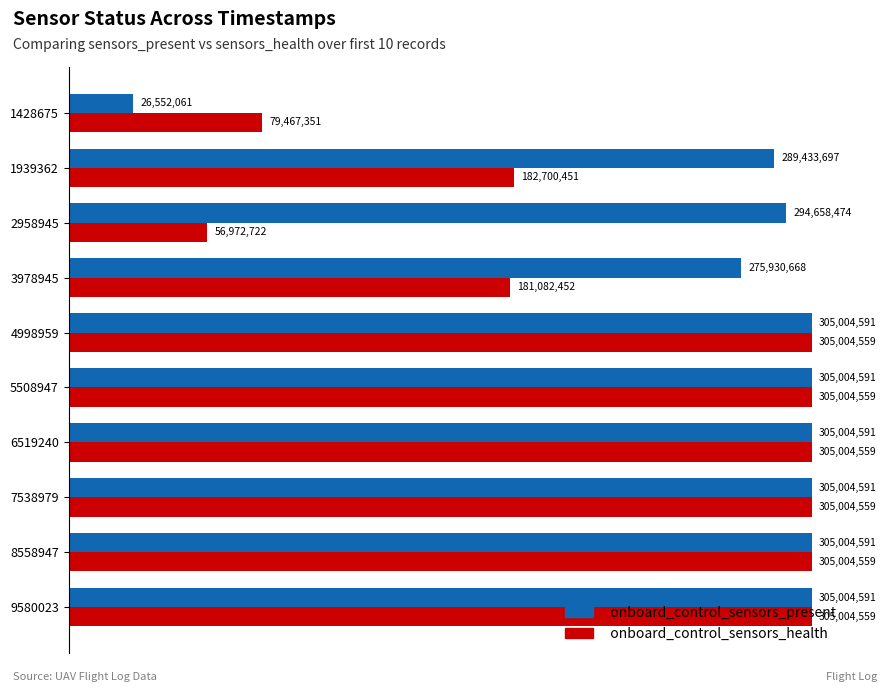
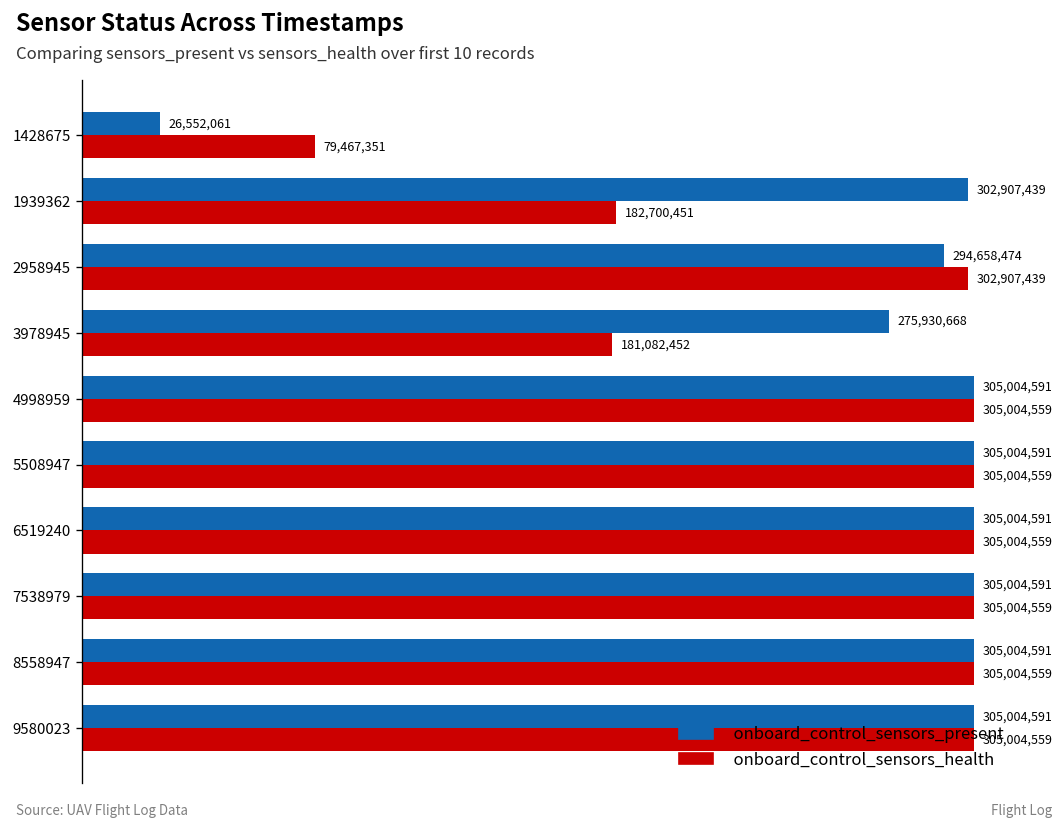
  {
    "onboard_control_sensors_present": {
      "1428675": "26,552,061",
-     "1939362": "289,433,697",
+     "1939362": "302,907,439",
      "2958945": "294,658,474",
      "3978945": "275,930,668",
      "4998959": "305,004,591",
      "5508947": "305,004,591",
      "6519240": "305,004,591",
      "7538979": "305,004,591",
      "8558947": "305,004,591",
      "9580023": "305,004,591"
    },
    "onboard_control_sensors_health": {
      "1428675": "79,467,351",
      "1939362": "182,700,451",
-     "2958945": "56,972,722",
+     "2958945": "302,907,439",
      "3978945": "181,082,452",
      "4998959": "305,004,559",
      "5508947": "305,004,559",
      "6519240": "305,004,559",
      "7538979": "305,004,559",
      "8558947": "305,004,559",
      "9580023": "305,004,559"
    }
  }
